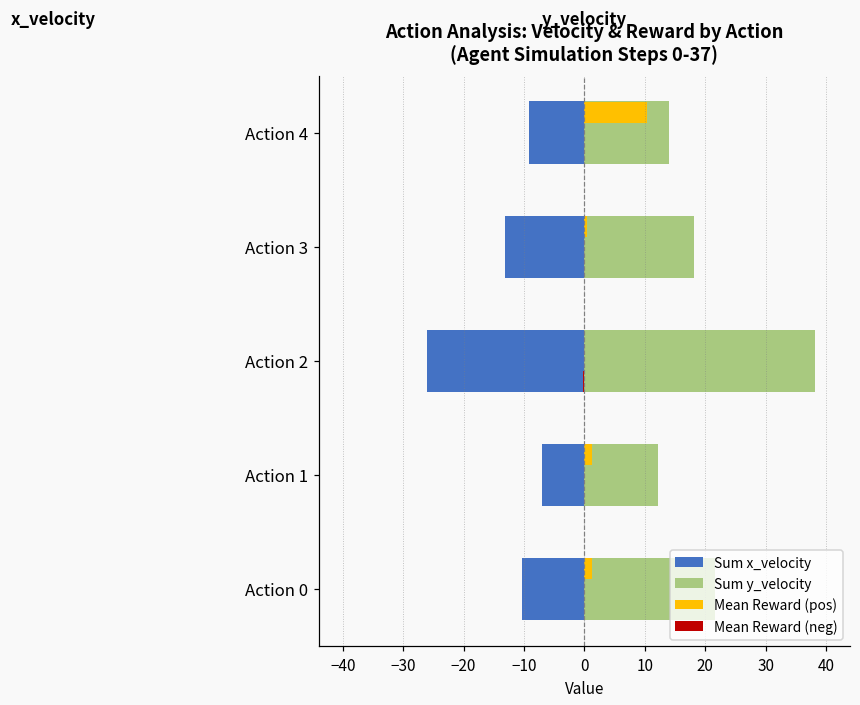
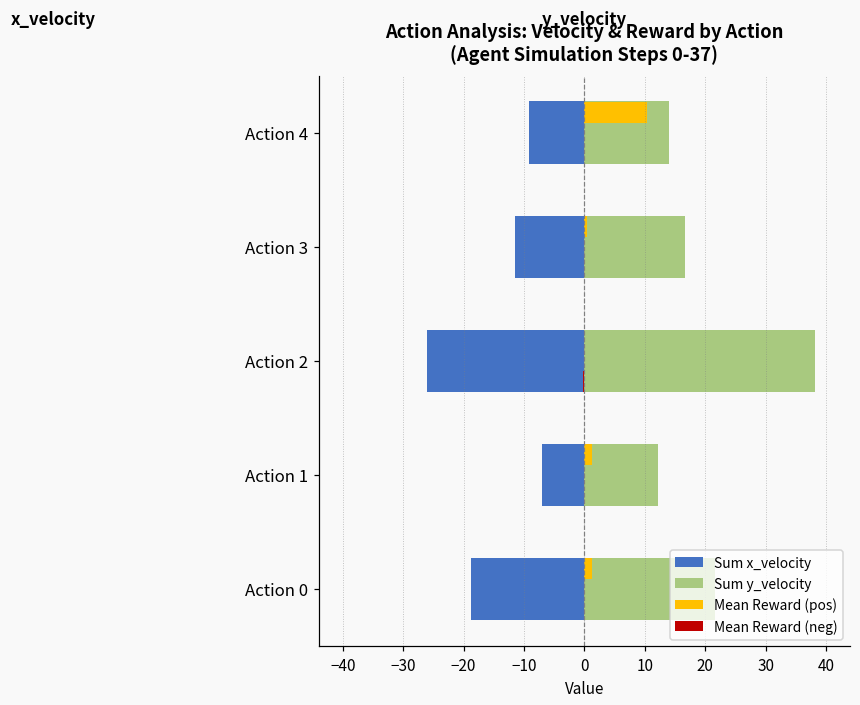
  {
    "Sum x_velocity": {
      "Action 4": -9,
-     "Action 3": -13,
+     "Action 3": -11,
      "Action 2": -26,
      "Action 1": -7,
-     "Action 0": -10
+     "Action 0": -19
    },
    "Sum y_velocity": {
      "Action 4": 14,
-     "Action 3": 18,
+     "Action 3": 17,
      "Action 2": 38,
      "Action 1": 12
    },
    "Mean Reward (pos)": {
      "Action 2": 0
    },
    "Mean Reward (neg)": {
      "Action 4": 0,
      "Action 3": 0,
      "Action 1": 0,
      "Action 0": 0
    }
  }
